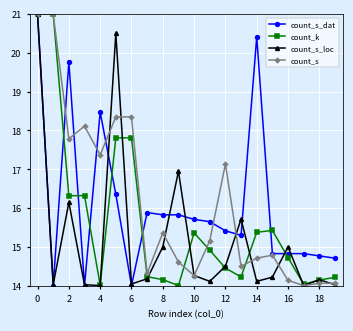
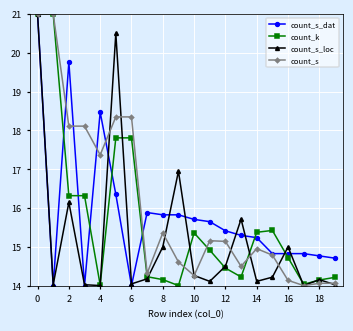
  {
    "count_s_dat": {
      "2": 19.8,
      "4": 18.5,
      "8": 15.8,
      "10": 15.7,
      "12": 15.4,
-     "14": 20.4,
+     "14": 15.2,
      "16": 14.8,
      "18": 14.8
    },
    "count_k": {
      "2": 16.3,
      "6": 17.8,
      "8": 14.2,
      "10": 15.4,
      "14": 15.4,
      "16": 14.7
    },
    "count_s_loc": {
      "2": 16.1,
      "8": 15.0,
      "14": 14.1,
      "16": 15.0
    },
    "count_s": {
-     "2": 17.8,
+     "2": 18.1,
      "4": 17.4,
      "6": 18.3,
      "8": 15.4,
-     "12": 17.1,
-     "14": 14.7,
+     "12": 15.1,
+     "14": 15.0,
      "16": 14.1,
      "18": 14.1
    }
  }
